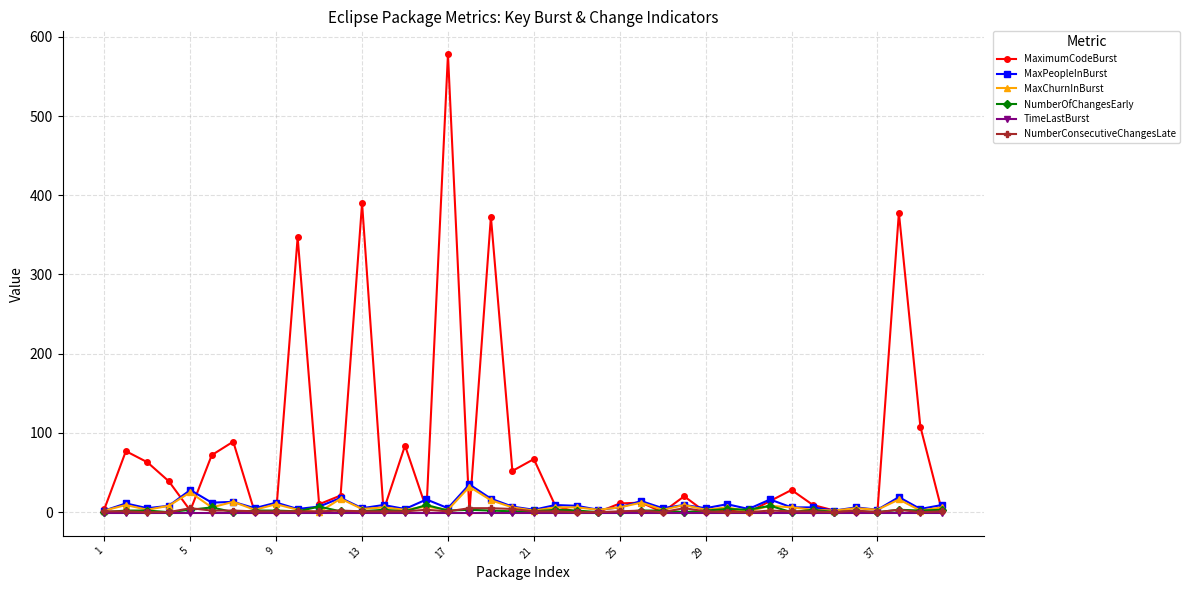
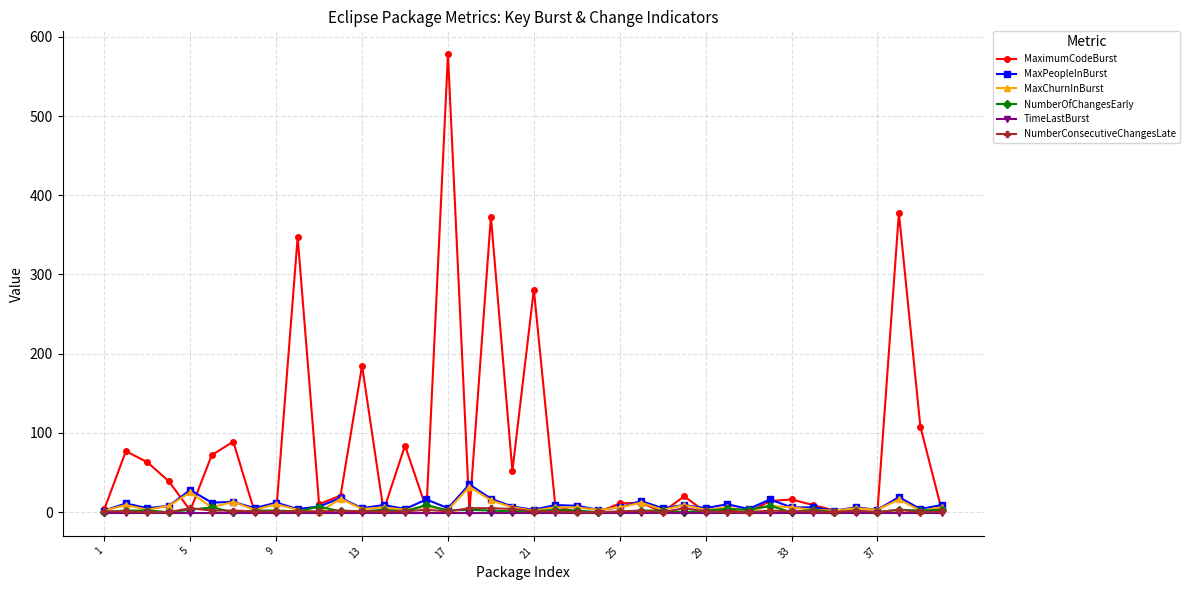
  {
    "MaximumCodeBurst": {
-     "13": 390,
+     "13": 190,
      "17": 580,
-     "21": 70,
+     "21": 280,
      "25": 10,
-     "33": 30
+     "33": 20
    }
  }
